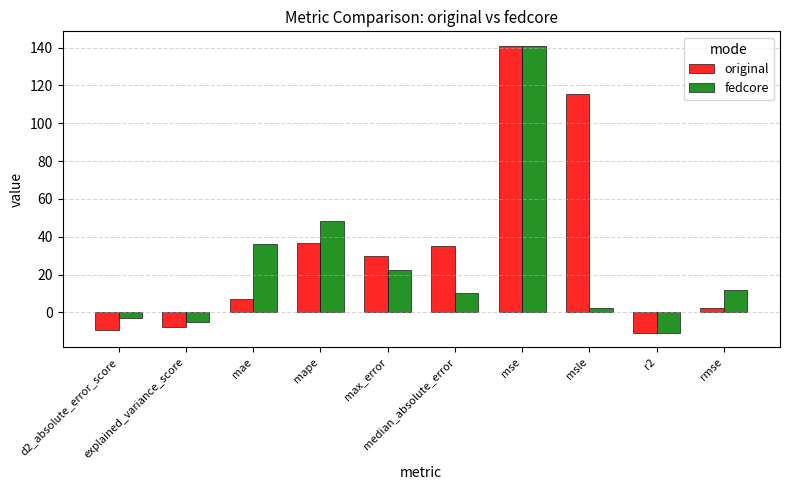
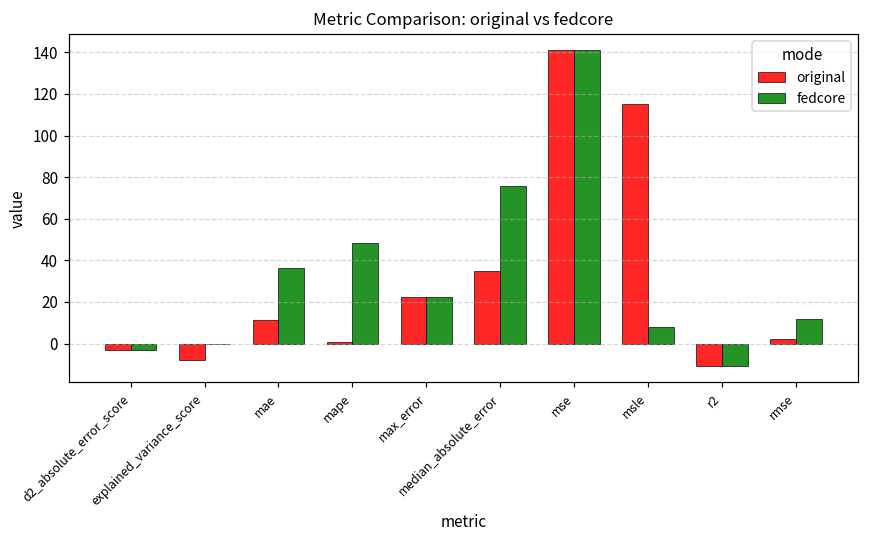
  {
    "original": {
-     "d2_absolute_error_score": -9,
+     "d2_absolute_error_score": -3,
      "explained_variance_score": -8,
-     "mae": 7,
-     "mape": 36,
-     "max_error": 30,
+     "mae": 11,
+     "mape": 1,
+     "max_error": 22,
      "median_absolute_error": 35,
      "mse": 141,
      "msle": 115,
      "r2": -11,
      "rmse": 2
    },
    "fedcore": {
      "d2_absolute_error_score": -3,
-     "explained_variance_score": -5,
+     "explained_variance_score": 0,
      "mae": 36,
      "mape": 48,
      "max_error": 22,
-     "median_absolute_error": 10,
+     "median_absolute_error": 76,
      "mse": 141,
-     "msle": 2,
+     "msle": 8,
      "r2": -11,
      "rmse": 12
    }
  }
